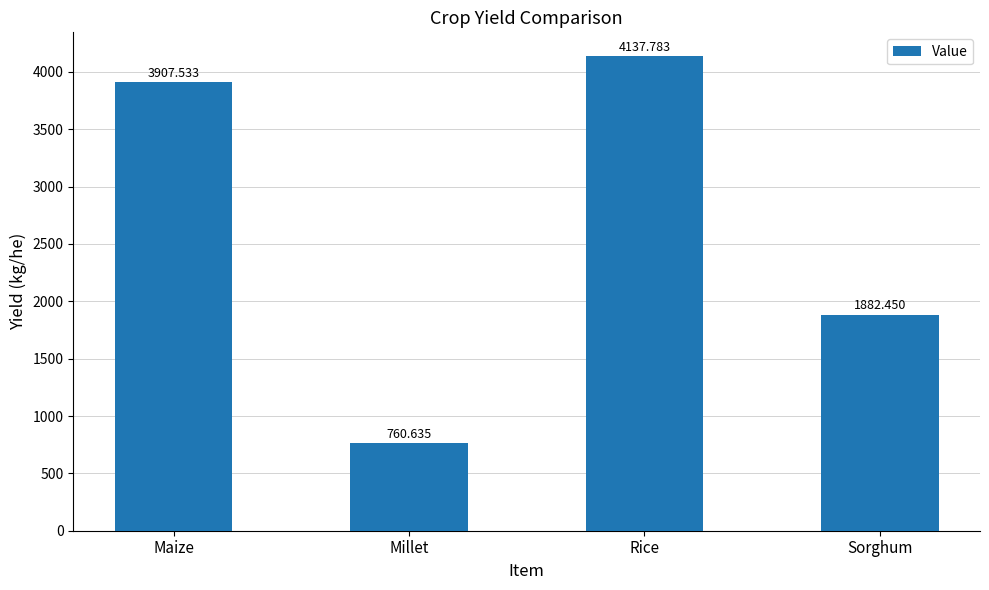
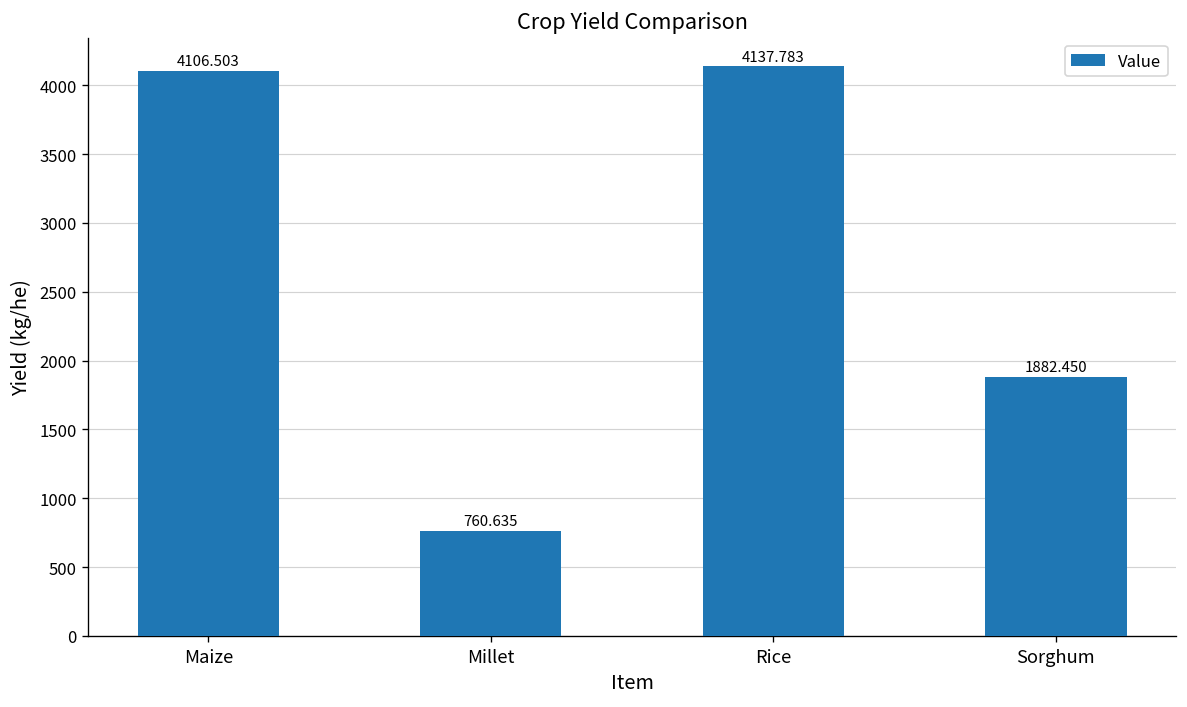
  {
-   "Maize": 3907.533,
+   "Maize": 4106.503,
    "Millet": 760.635,
    "Rice": 4137.783,
    "Sorghum": 1882.450
  }
